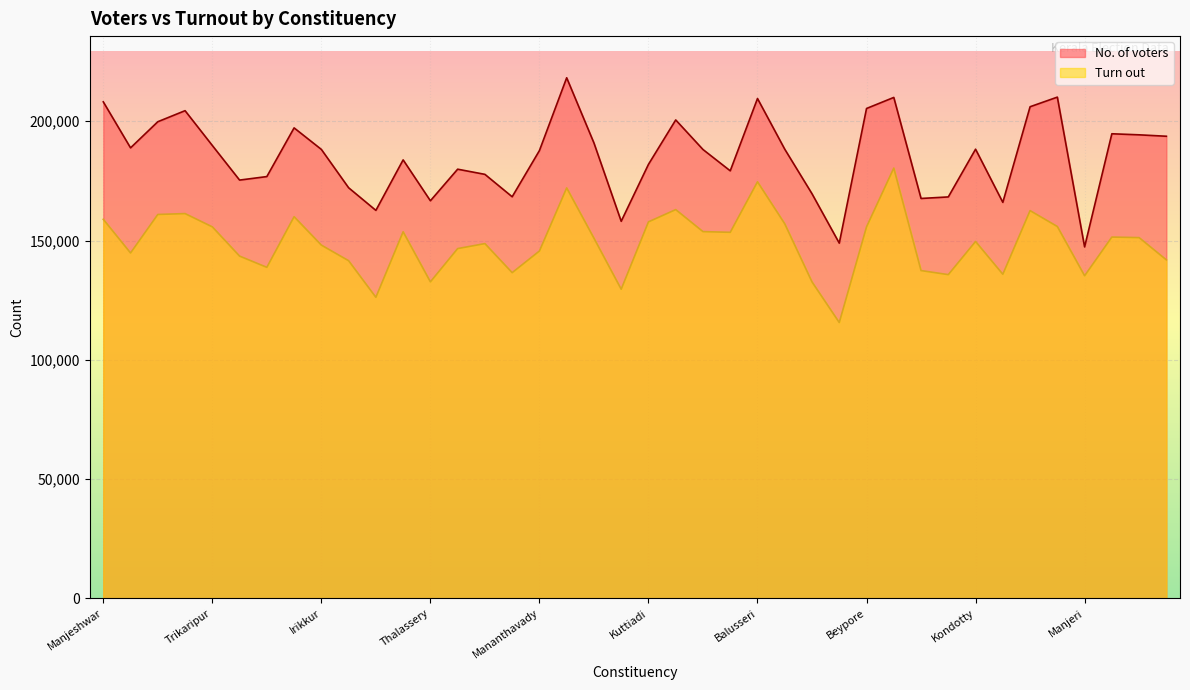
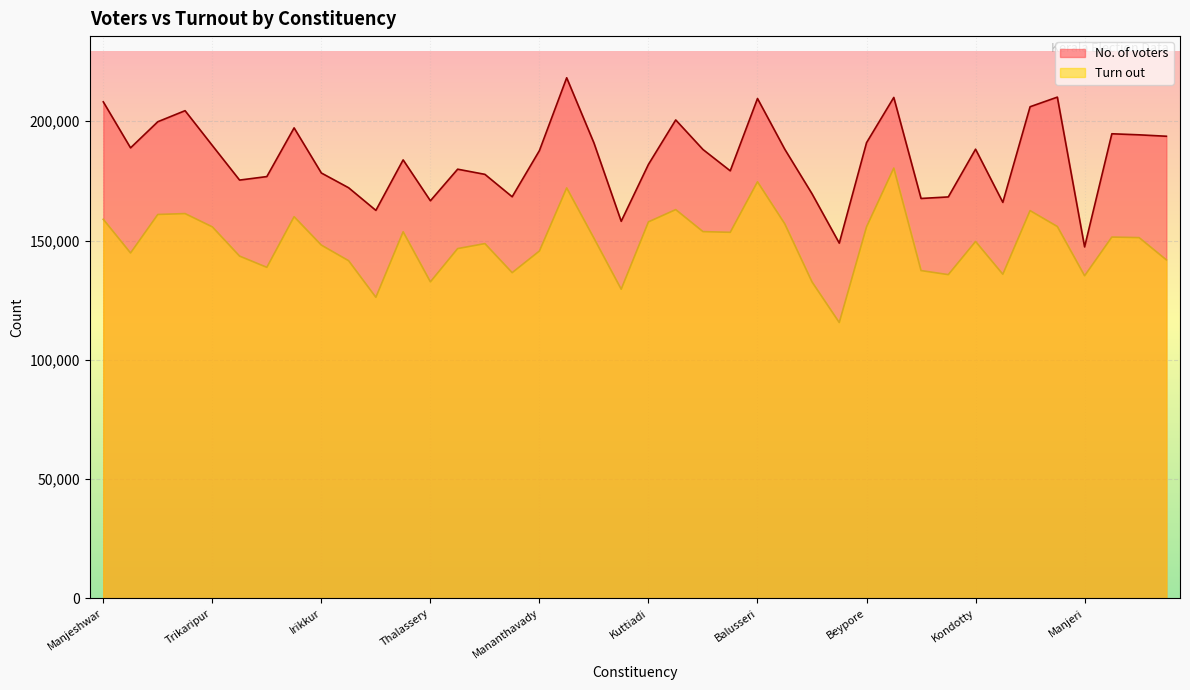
  {
    "No. of voters": {
      "Manjeshwar": "208,000",
      "Trikaripur": "190,000",
-     "Irikkur": "188,000",
+     "Irikkur": "178,000",
      "Thalassery": "167,000",
      "Mananthavady": "188,000",
      "Kuttiadi": "182,000",
      "Balusseri": "210,000",
-     "Beypore": "205,000",
+     "Beypore": "191,000",
      "Kondotty": "188,000",
      "Manjeri": "147,000"
    },
    "Turn out": {
      "Manjeshwar": "159,000",
      "Trikaripur": "156,000",
      "Irikkur": "148,000",
      "Thalassery": "133,000",
      "Mananthavady": "146,000",
      "Kuttiadi": "158,000",
      "Balusseri": "175,000",
      "Beypore": "156,000",
      "Kondotty": "150,000",
      "Manjeri": "135,000"
    }
  }
